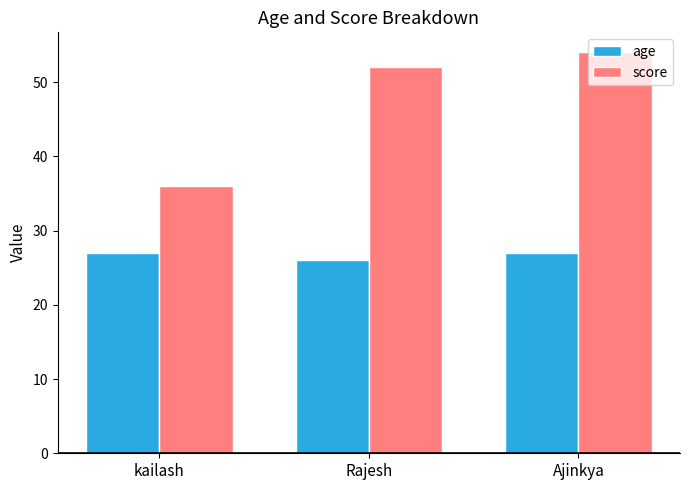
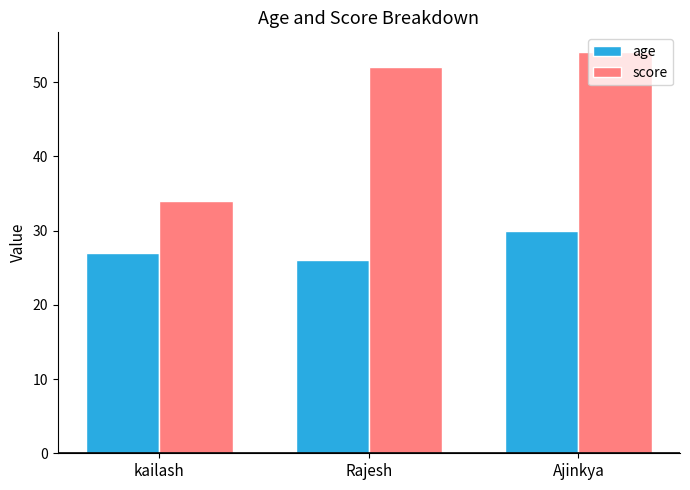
  {
    "age": {
      "kailash": 27,
      "Rajesh": 26,
-     "Ajinkya": 27
+     "Ajinkya": 30
    },
    "score": {
-     "kailash": 36,
+     "kailash": 34,
      "Rajesh": 52
    }
  }
